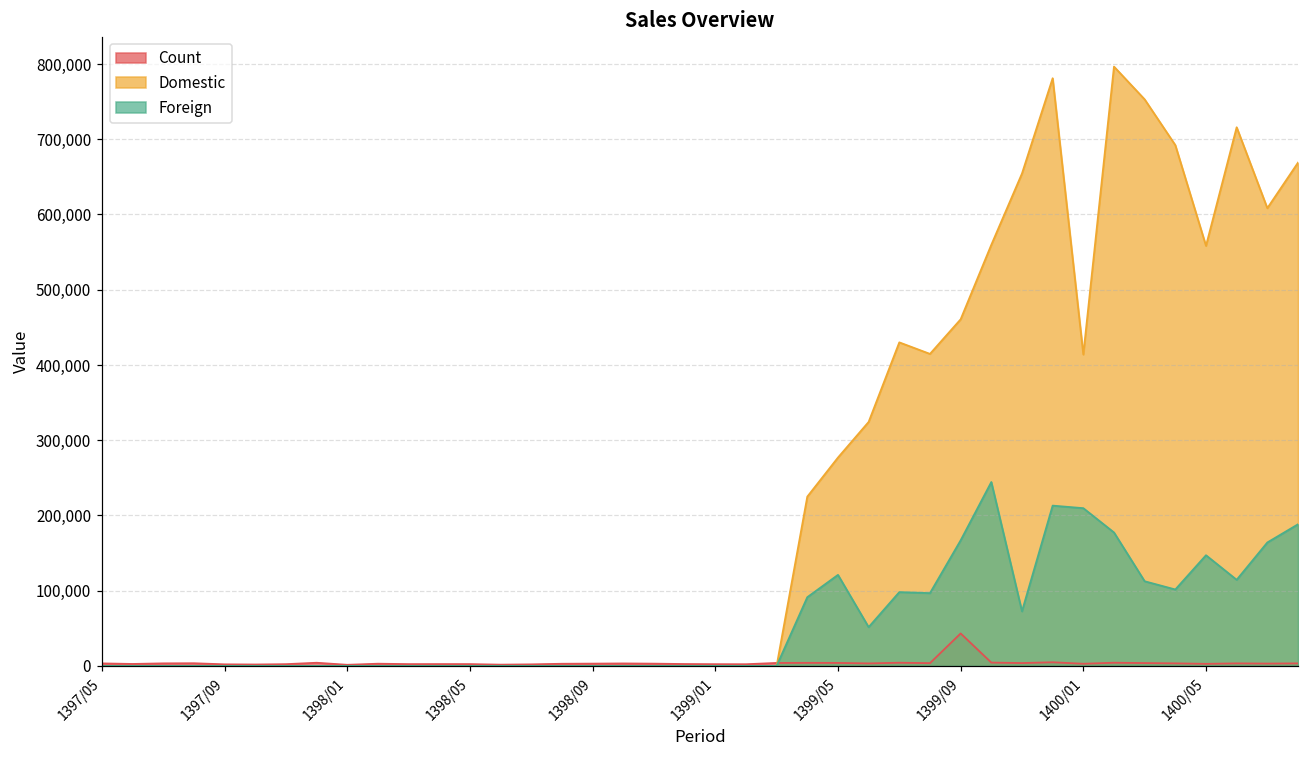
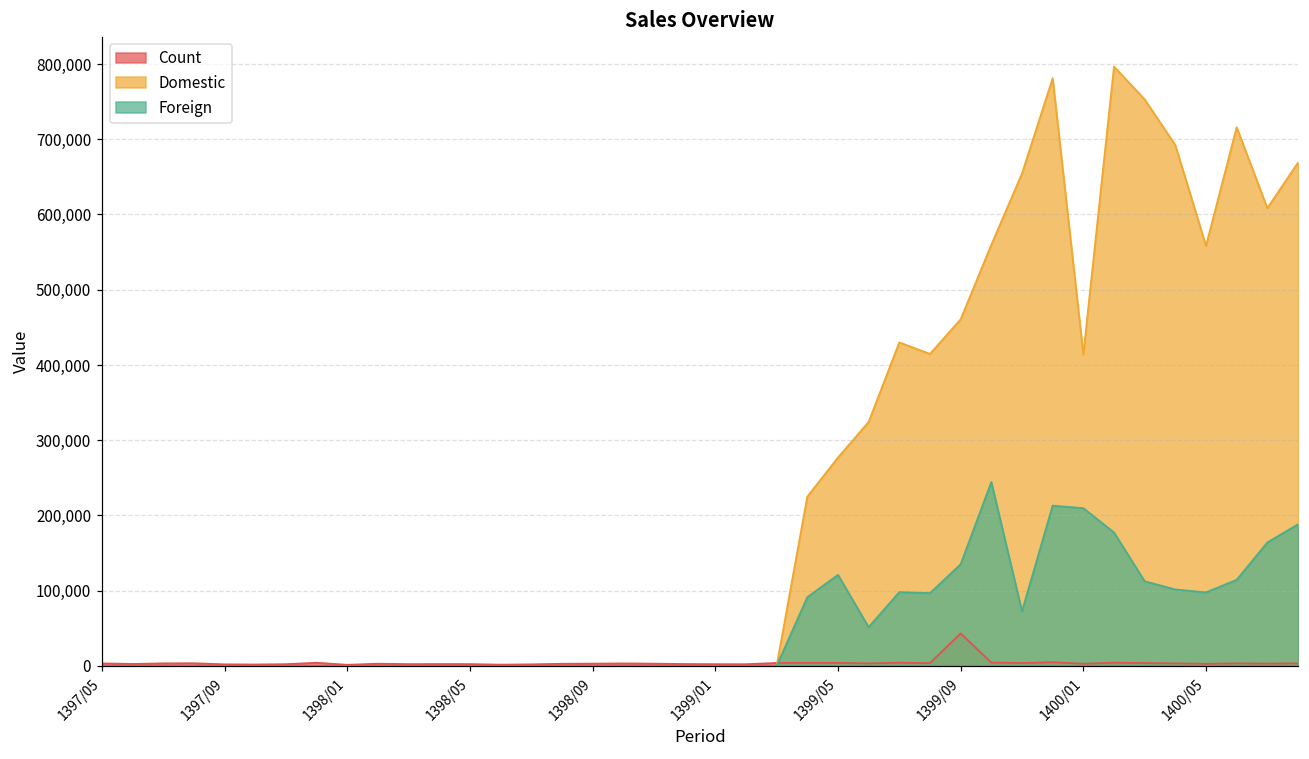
  {
    "Count": {
      "1399/05": "0",
      "1399/09": "40,000",
      "1400/01": "0",
      "1400/05": "0"
    },
    "Domestic": {
      "1399/05": "280,000",
      "1399/09": "460,000",
      "1400/01": "410,000",
      "1400/05": "560,000"
    },
    "Foreign": {
      "1399/05": "120,000",
-     "1399/09": "170,000",
+     "1399/09": "140,000",
      "1400/01": "210,000",
-     "1400/05": "150,000"
+     "1400/05": "100,000"
    }
  }
